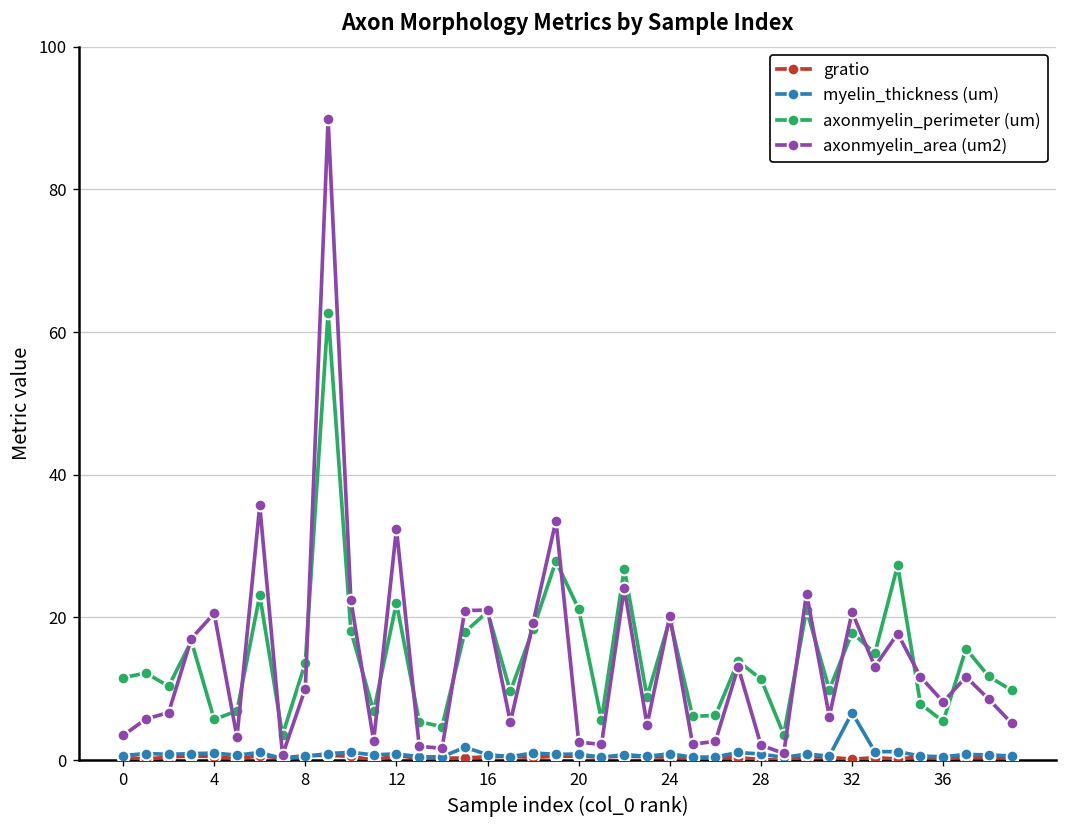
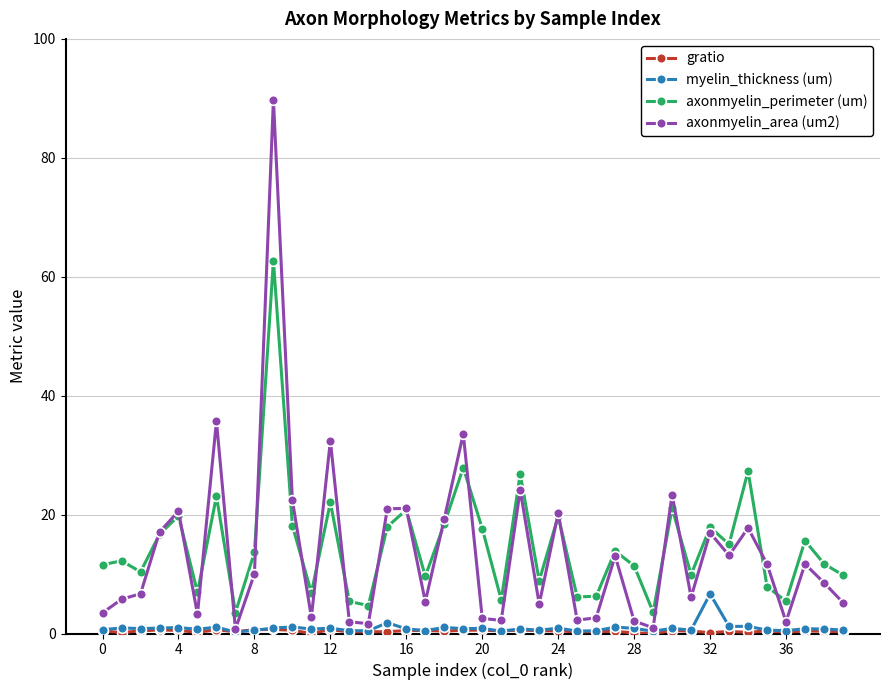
  {
    "gratio": {
      "4": 1,
      "24": 0,
      "28": 0,
      "32": 0
    },
    "myelin_thickness (um)": {
      "4": 1,
      "24": 1,
      "28": 1,
      "32": 7
    },
    "axonmyelin_perimeter (um)": {
      "0": 12,
-     "4": 6,
+     "4": 20,
      "8": 14,
      "12": 22,
-     "20": 21,
+     "20": 18,
      "24": 20,
      "28": 11,
      "32": 18,
      "36": 5
    },
    "axonmyelin_area (um2)": {
      "0": 3,
      "4": 21,
      "8": 10,
      "12": 32,
      "20": 3,
      "24": 20,
      "28": 2,
-     "32": 21,
-     "36": 8
+     "32": 17,
+     "36": 2
    }
  }
